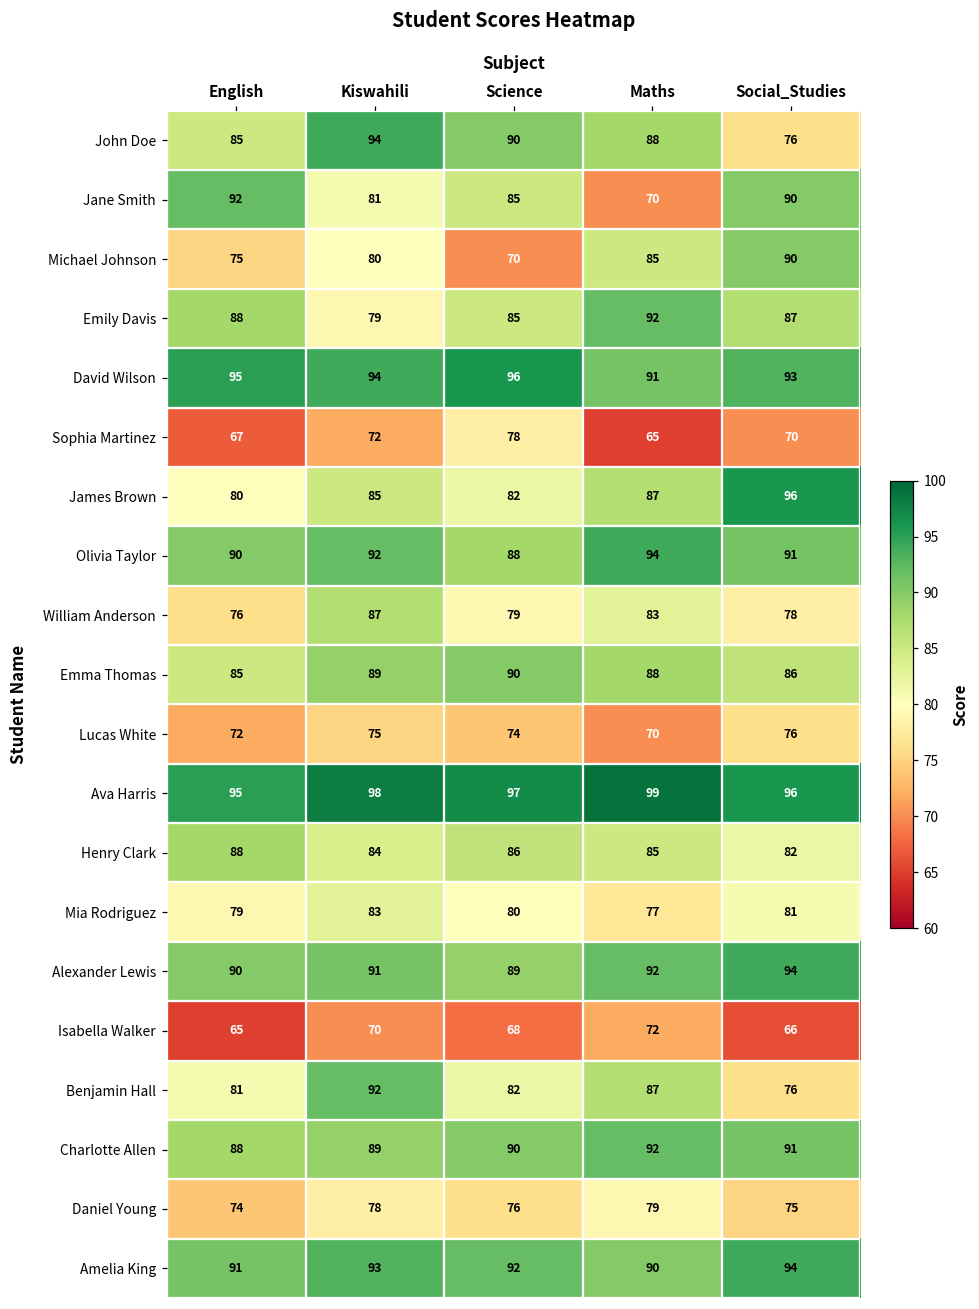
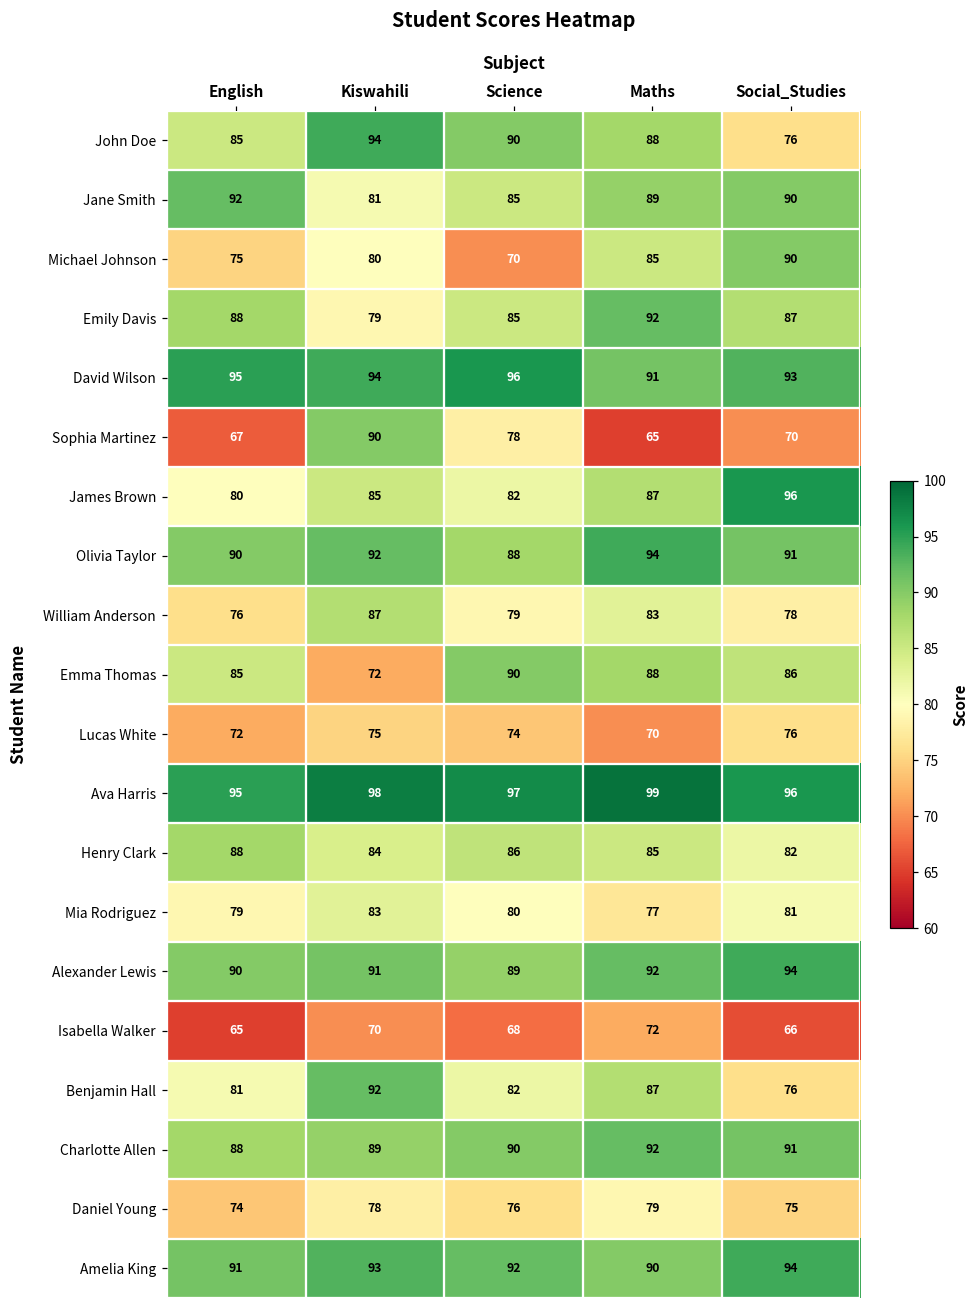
  {
    "John Doe": {
      "English": 85,
      "Kiswahili": 94,
      "Science": 90,
      "Maths": 88,
      "Social_Studies": 76
    },
    "Jane Smith": {
      "English": 92,
      "Kiswahili": 81,
      "Science": 85,
-     "Maths": 70,
+     "Maths": 89,
      "Social_Studies": 90
    },
    "Michael Johnson": {
      "English": 75,
      "Kiswahili": 80,
      "Science": 70,
      "Maths": 85,
      "Social_Studies": 90
    },
    "Emily Davis": {
      "English": 88,
      "Kiswahili": 79,
      "Science": 85,
      "Maths": 92,
      "Social_Studies": 87
    },
    "David Wilson": {
      "English": 95,
      "Kiswahili": 94,
      "Science": 96,
      "Maths": 91,
      "Social_Studies": 93
    },
    "Sophia Martinez": {
      "English": 67,
-     "Kiswahili": 72,
+     "Kiswahili": 90,
      "Science": 78,
      "Maths": 65,
      "Social_Studies": 70
    },
    "James Brown": {
      "English": 80,
      "Kiswahili": 85,
      "Science": 82,
      "Maths": 87,
      "Social_Studies": 96
    },
    "Olivia Taylor": {
      "English": 90,
      "Kiswahili": 92,
      "Science": 88,
      "Maths": 94,
      "Social_Studies": 91
    },
    "William Anderson": {
      "English": 76,
      "Kiswahili": 87,
      "Science": 79,
      "Maths": 83,
      "Social_Studies": 78
    },
    "Emma Thomas": {
      "English": 85,
-     "Kiswahili": 89,
+     "Kiswahili": 72,
      "Science": 90,
      "Maths": 88,
      "Social_Studies": 86
    },
    "Lucas White": {
      "English": 72,
      "Kiswahili": 75,
      "Science": 74,
      "Maths": 70,
      "Social_Studies": 76
    },
    "Ava Harris": {
      "English": 95,
      "Kiswahili": 98,
      "Science": 97,
      "Maths": 99,
      "Social_Studies": 96
    },
    "Henry Clark": {
      "English": 88,
      "Kiswahili": 84,
      "Science": 86,
      "Maths": 85,
      "Social_Studies": 82
    },
    "Mia Rodriguez": {
      "English": 79,
      "Kiswahili": 83,
      "Science": 80,
      "Maths": 77,
      "Social_Studies": 81
    },
    "Alexander Lewis": {
      "English": 90,
      "Kiswahili": 91,
      "Science": 89,
      "Maths": 92,
      "Social_Studies": 94
    },
    "Isabella Walker": {
      "English": 65,
      "Kiswahili": 70,
      "Science": 68,
      "Maths": 72,
      "Social_Studies": 66
    },
    "Benjamin Hall": {
      "English": 81,
      "Kiswahili": 92,
      "Science": 82,
      "Maths": 87,
      "Social_Studies": 76
    },
    "Charlotte Allen": {
      "English": 88,
      "Kiswahili": 89,
      "Science": 90,
      "Maths": 92,
      "Social_Studies": 91
    },
    "Daniel Young": {
      "English": 74,
      "Kiswahili": 78,
      "Science": 76,
      "Maths": 79,
      "Social_Studies": 75
    },
    "Amelia King": {
      "English": 91,
      "Kiswahili": 93,
      "Science": 92,
      "Maths": 90,
      "Social_Studies": 94
    }
  }
